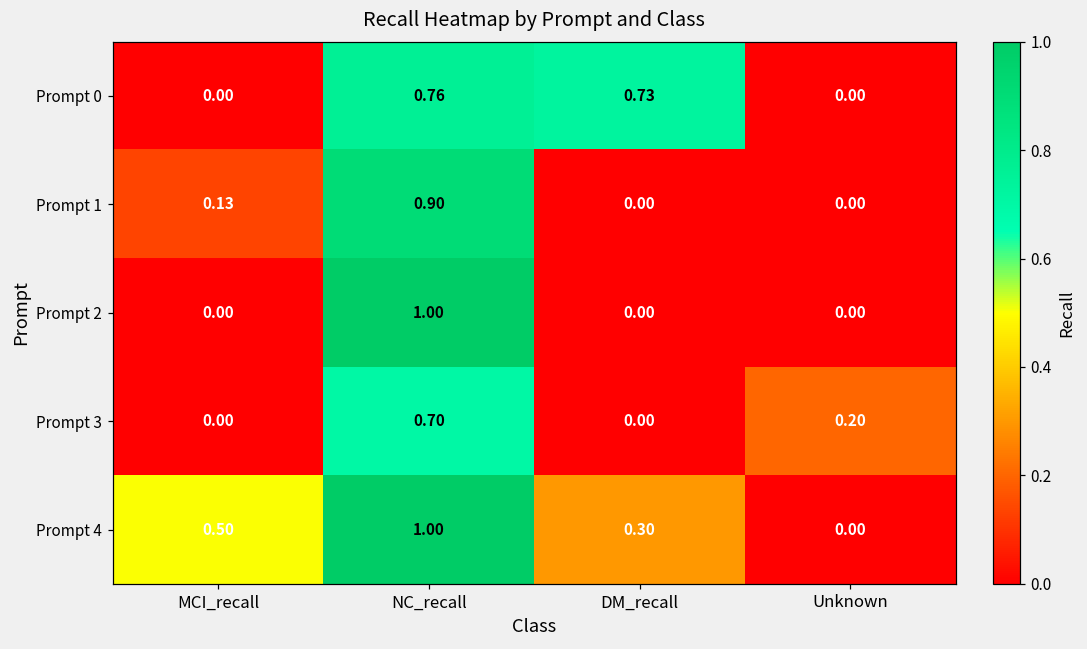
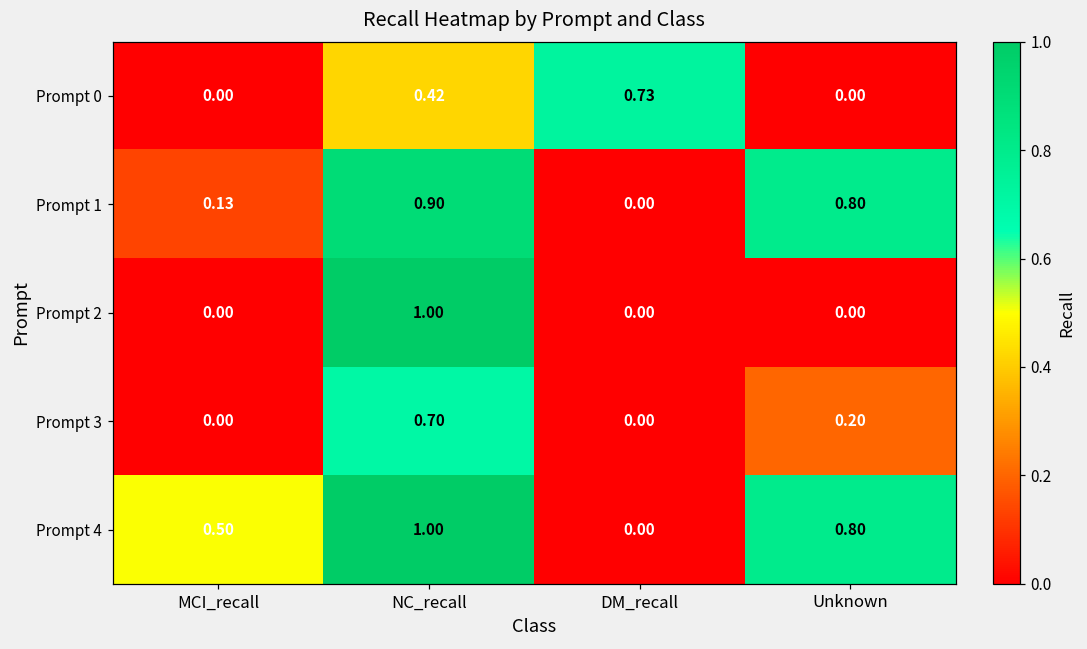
  {
    "Prompt 0": {
      "MCI_recall": 0.00,
-     "NC_recall": 0.76,
+     "NC_recall": 0.42,
      "DM_recall": 0.73,
      "Unknown": 0.00
    },
    "Prompt 1": {
      "MCI_recall": 0.13,
      "NC_recall": 0.90,
      "DM_recall": 0.00,
-     "Unknown": 0.00
+     "Unknown": 0.80
    },
    "Prompt 2": {
      "MCI_recall": 0.00,
      "NC_recall": 1.00,
      "DM_recall": 0.00,
      "Unknown": 0.00
    },
    "Prompt 3": {
      "MCI_recall": 0.00,
      "NC_recall": 0.70,
      "DM_recall": 0.00,
      "Unknown": 0.20
    },
    "Prompt 4": {
      "MCI_recall": 0.50,
      "NC_recall": 1.00,
-     "DM_recall": 0.30,
-     "Unknown": 0.00
+     "DM_recall": 0.00,
+     "Unknown": 0.80
    }
  }
